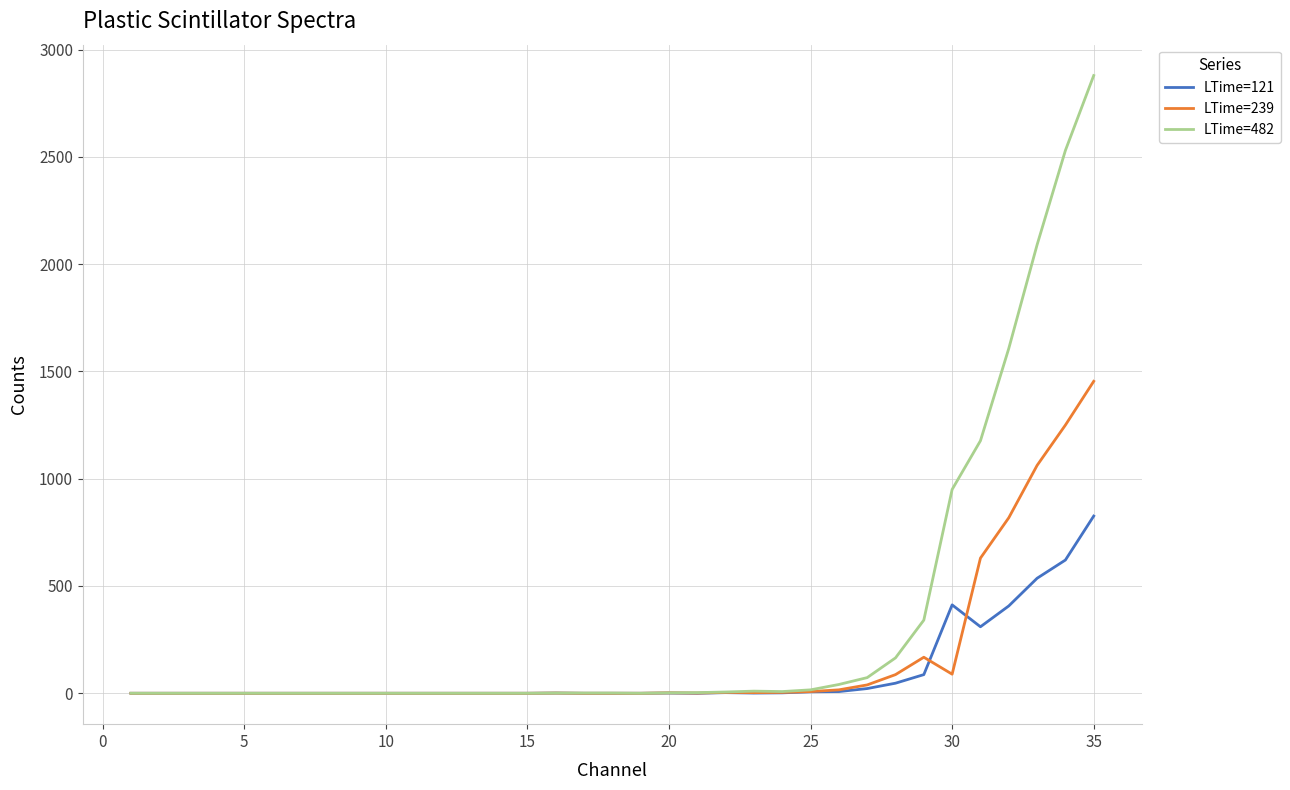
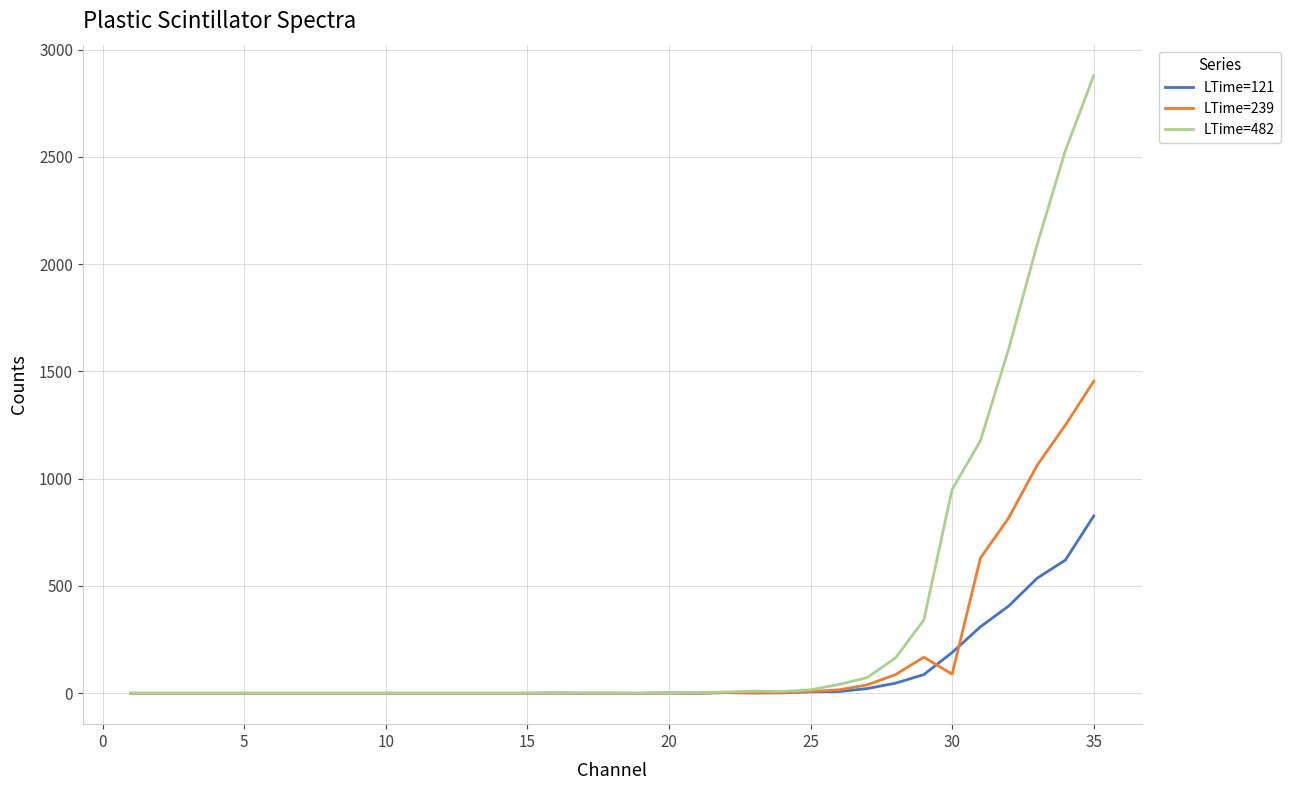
  {
    "LTime=121": {
-     "30": 410,
+     "30": 190,
      "35": 830
    },
    "LTime=239": {
      "30": 90,
      "35": 1450
    },
    "LTime=482": {
      "30": 950,
      "35": 2880
    }
  }
